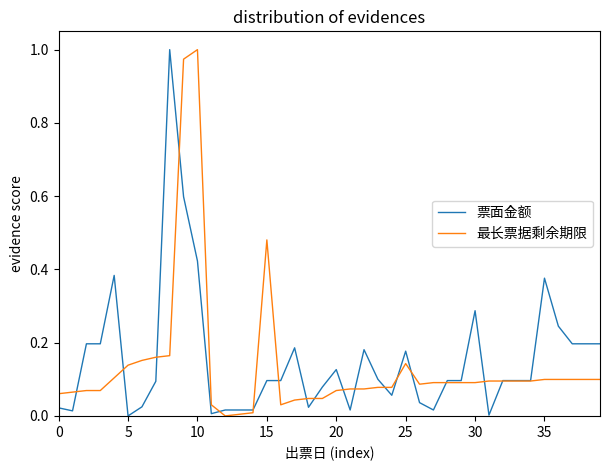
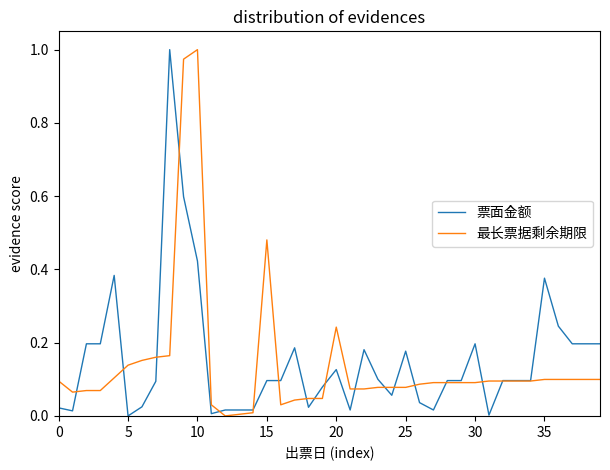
  {
    "票面金额": {
      "0": 0.02,
      "5": 0.00,
      "10": 0.42,
      "15": 0.10,
      "20": 0.13,
      "25": 0.18,
-     "30": 0.29,
+     "30": 0.20,
      "35": 0.38
    },
    "最长票据剩余期限": {
-     "0": 0.06,
+     "0": 0.10,
      "5": 0.14,
      "10": 1.00,
      "15": 0.48,
-     "20": 0.07,
-     "25": 0.14,
+     "20": 0.24,
+     "25": 0.08,
      "30": 0.09,
      "35": 0.10
    }
  }
